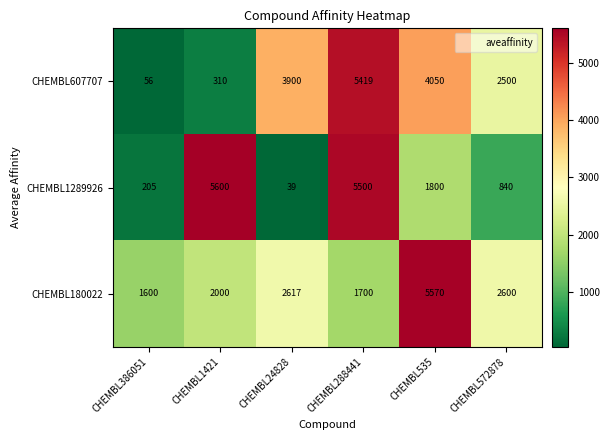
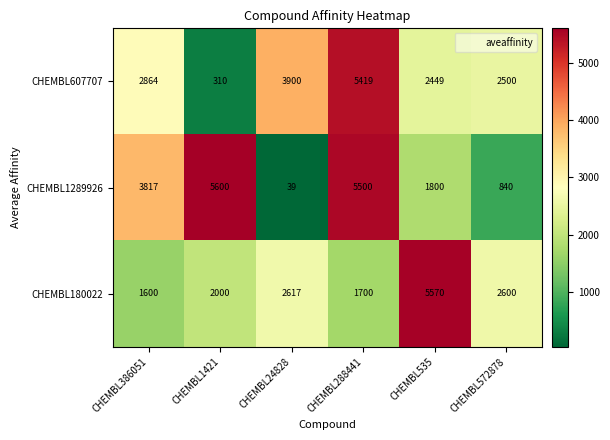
  {
    "CHEMBL607707": {
-     "CHEMBL386051": 56,
+     "CHEMBL386051": 2864,
      "CHEMBL1421": 310,
      "CHEMBL24828": 3900,
      "CHEMBL288441": 5419,
-     "CHEMBL535": 4050,
+     "CHEMBL535": 2449,
      "CHEMBL572878": 2500
    },
    "CHEMBL1289926": {
-     "CHEMBL386051": 205,
+     "CHEMBL386051": 3817,
      "CHEMBL1421": 5600,
      "CHEMBL24828": 39,
      "CHEMBL288441": 5500,
      "CHEMBL535": 1800,
      "CHEMBL572878": 840
    },
    "CHEMBL180022": {
      "CHEMBL386051": 1600,
      "CHEMBL1421": 2000,
      "CHEMBL24828": 2617,
      "CHEMBL288441": 1700,
      "CHEMBL535": 5570,
      "CHEMBL572878": 2600
    }
  }
